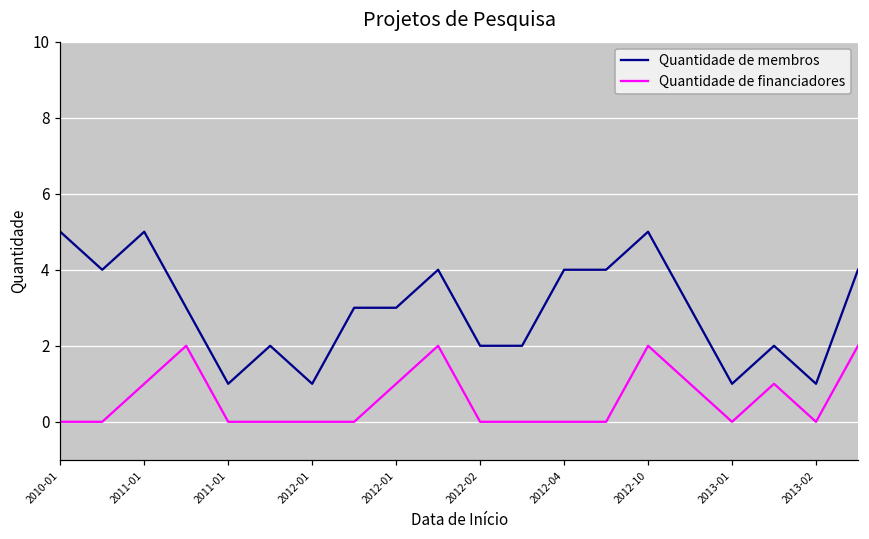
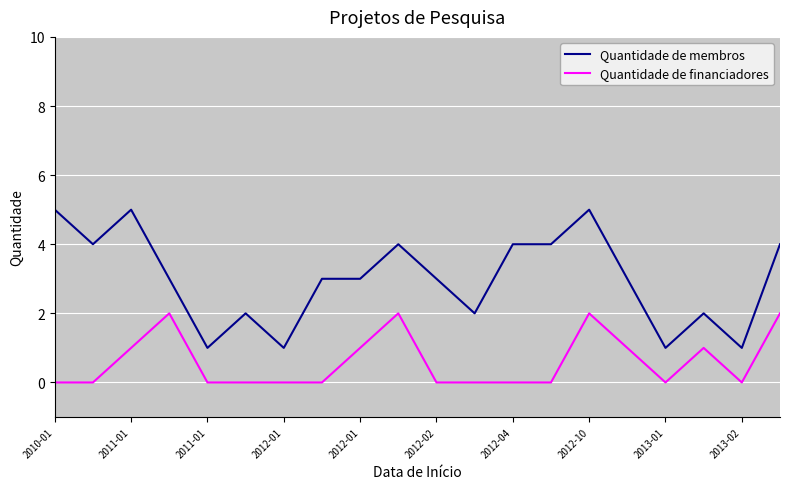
  {
    "Quantidade de membros": {
-     "2012-02": 2,
+     "2012-02": 3,
      "2012-04": 4,
      "2012-10": 5
    },
    "Quantidade de financiadores": {
      "2012-02": 0,
      "2012-04": 0,
      "2012-10": 2
    }
  }
